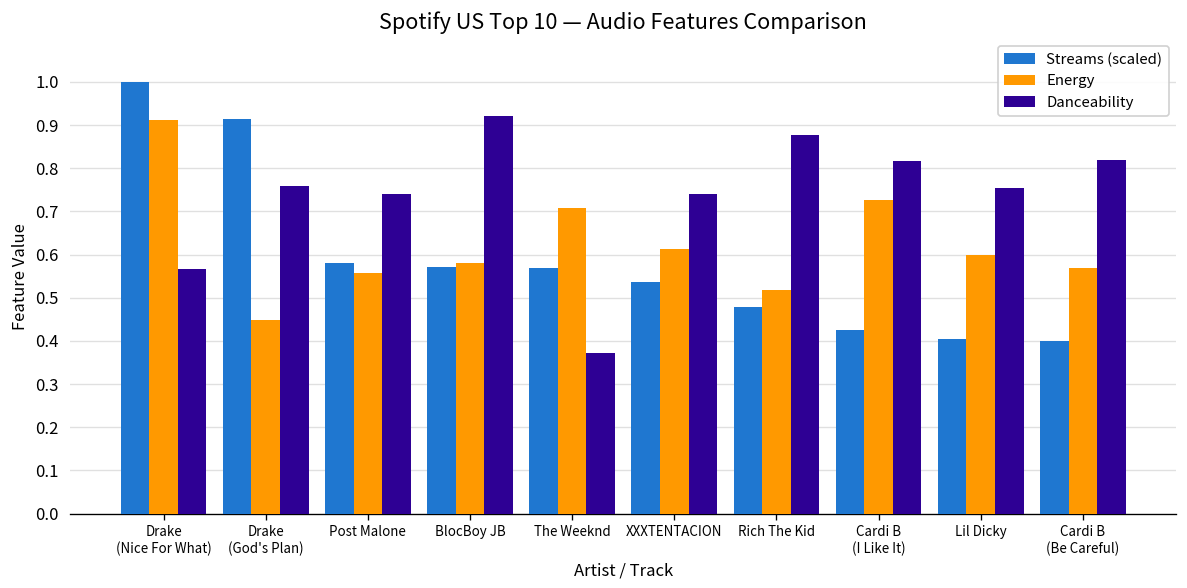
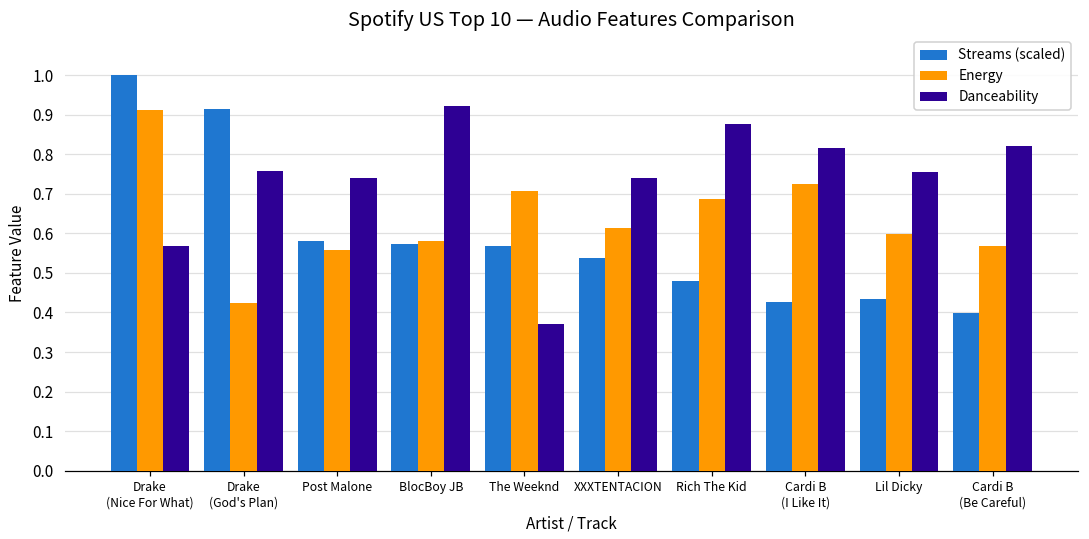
  {
    "Streams (scaled)": {
      "Drake (Nice For What)": 1.00,
      "Drake (God's Plan)": 0.91,
      "Post Malone": 0.58,
      "BlocBoy JB": 0.57,
      "The Weeknd": 0.57,
      "XXXTENTACION": 0.54,
      "Rich The Kid": 0.48,
      "Cardi B (I Like It)": 0.43,
-     "Lil Dicky": 0.40,
+     "Lil Dicky": 0.43,
      "Cardi B (Be Careful)": 0.40
    },
    "Energy": {
      "Drake (Nice For What)": 0.91,
-     "Drake (God's Plan)": 0.45,
+     "Drake (God's Plan)": 0.43,
      "Post Malone": 0.56,
      "BlocBoy JB": 0.58,
      "The Weeknd": 0.71,
      "XXXTENTACION": 0.61,
-     "Rich The Kid": 0.52,
+     "Rich The Kid": 0.69,
      "Cardi B (I Like It)": 0.73,
      "Lil Dicky": 0.60,
      "Cardi B (Be Careful)": 0.57
    },
    "Danceability": {
      "Drake (Nice For What)": 0.57,
      "Drake (God's Plan)": 0.76,
      "Post Malone": 0.74,
      "BlocBoy JB": 0.92,
      "The Weeknd": 0.37,
      "XXXTENTACION": 0.74,
      "Rich The Kid": 0.88,
      "Cardi B (I Like It)": 0.82,
      "Lil Dicky": 0.76,
      "Cardi B (Be Careful)": 0.82
    }
  }
